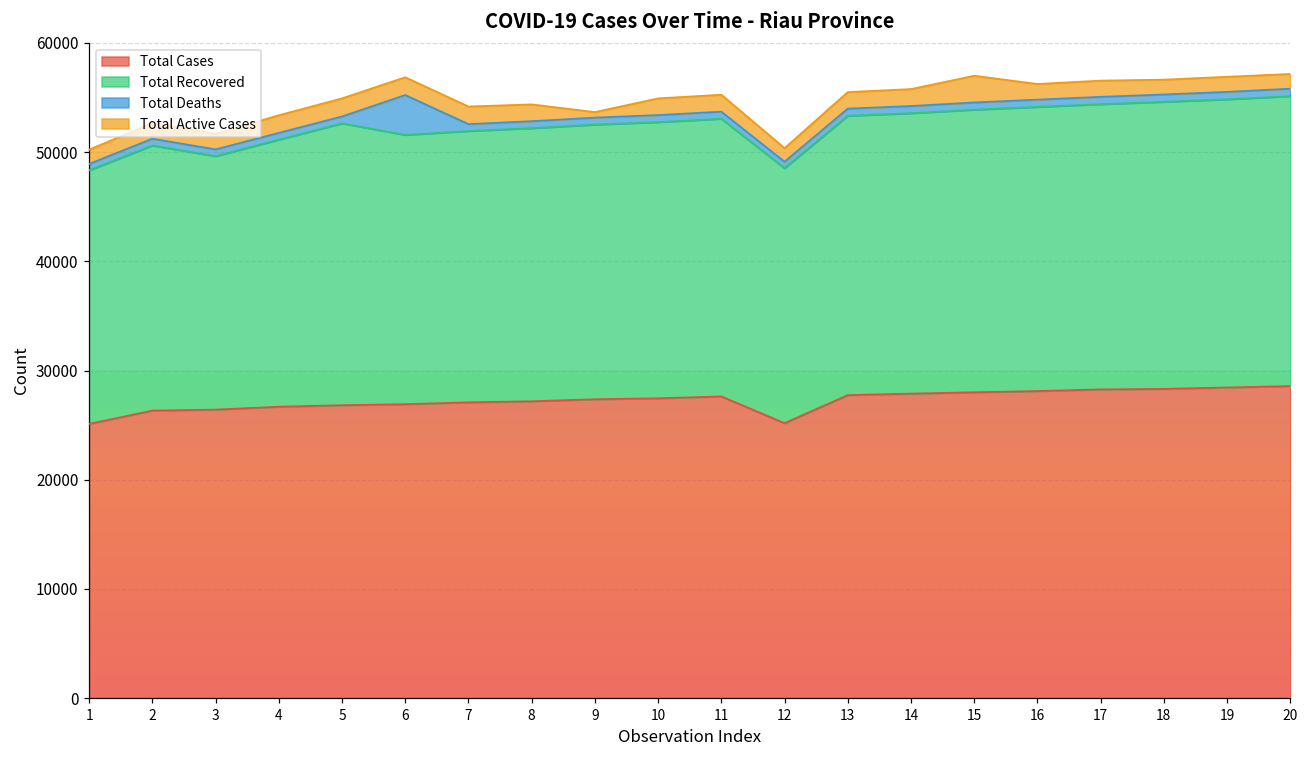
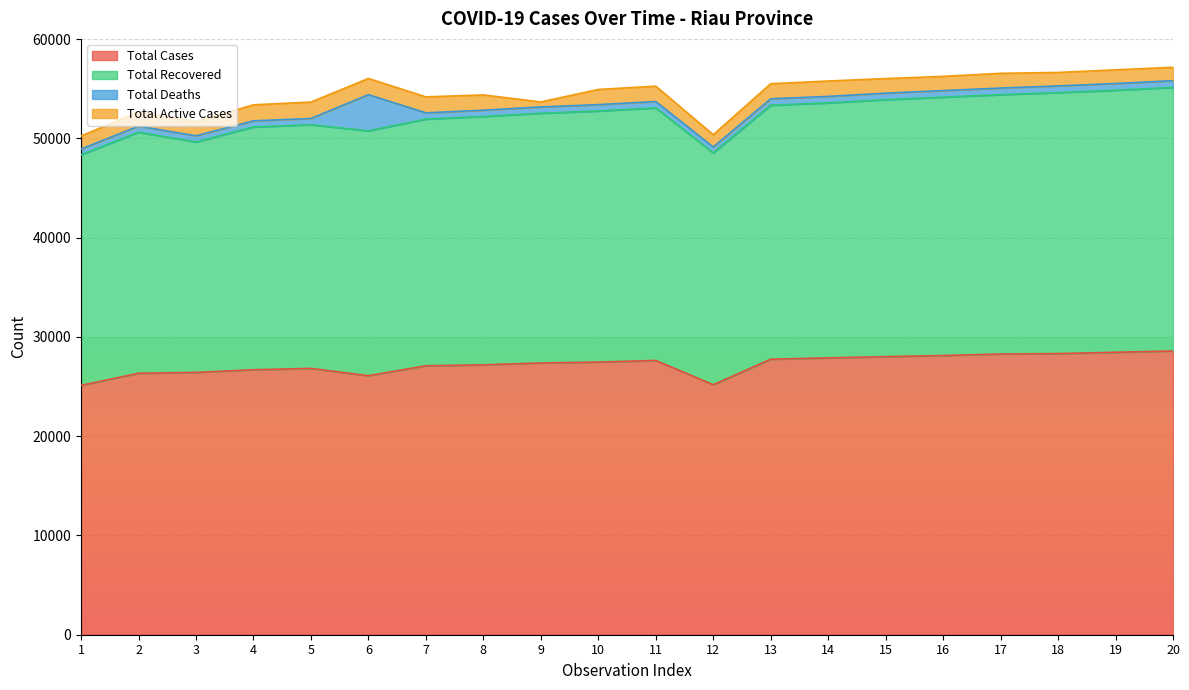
  {
    "Total Cases": {
      "1": 25000,
      "2": 26000,
      "3": 26000,
      "4": 27000,
      "5": 27000,
-     "6": 27000,
+     "6": 26000,
      "7": 27000,
      "8": 27000,
      "9": 27000,
      "10": 27000,
      "11": 28000,
      "12": 25000,
      "13": 28000,
      "14": 28000,
      "15": 28000,
      "16": 28000,
      "17": 28000,
      "18": 28000,
      "19": 28000,
      "20": 29000
    },
    "Total Recovered": {
      "1": 23000,
      "2": 24000,
      "3": 23000,
      "4": 24000,
-     "5": 26000,
+     "5": 25000,
      "6": 25000,
      "7": 25000,
      "8": 25000,
      "9": 25000,
      "10": 25000,
      "11": 25000,
      "12": 23000,
      "13": 26000,
      "14": 26000,
      "15": 26000,
      "16": 26000,
      "17": 26000,
      "18": 26000,
      "19": 26000,
      "20": 27000
    },
    "Total Deaths": {
      "1": 1000,
      "2": 1000,
      "3": 1000,
      "4": 1000,
      "5": 1000,
      "6": 4000,
      "7": 1000,
      "8": 1000,
      "9": 1000,
      "10": 1000,
      "11": 1000,
      "12": 1000,
      "13": 1000,
      "14": 1000,
      "15": 1000,
      "16": 1000,
      "17": 1000,
      "18": 1000,
      "19": 1000,
      "20": 1000
    },
    "Total Active Cases": {
      "1": 1000,
      "4": 2000,
      "5": 2000,
      "6": 2000,
      "7": 2000,
      "8": 2000,
      "9": 1000,
      "10": 2000,
      "11": 2000,
      "12": 1000,
      "13": 2000,
      "14": 2000,
-     "15": 2000,
+     "15": 1000,
      "16": 1000,
      "17": 1000,
      "18": 1000,
      "19": 1000,
      "20": 1000
    }
  }
